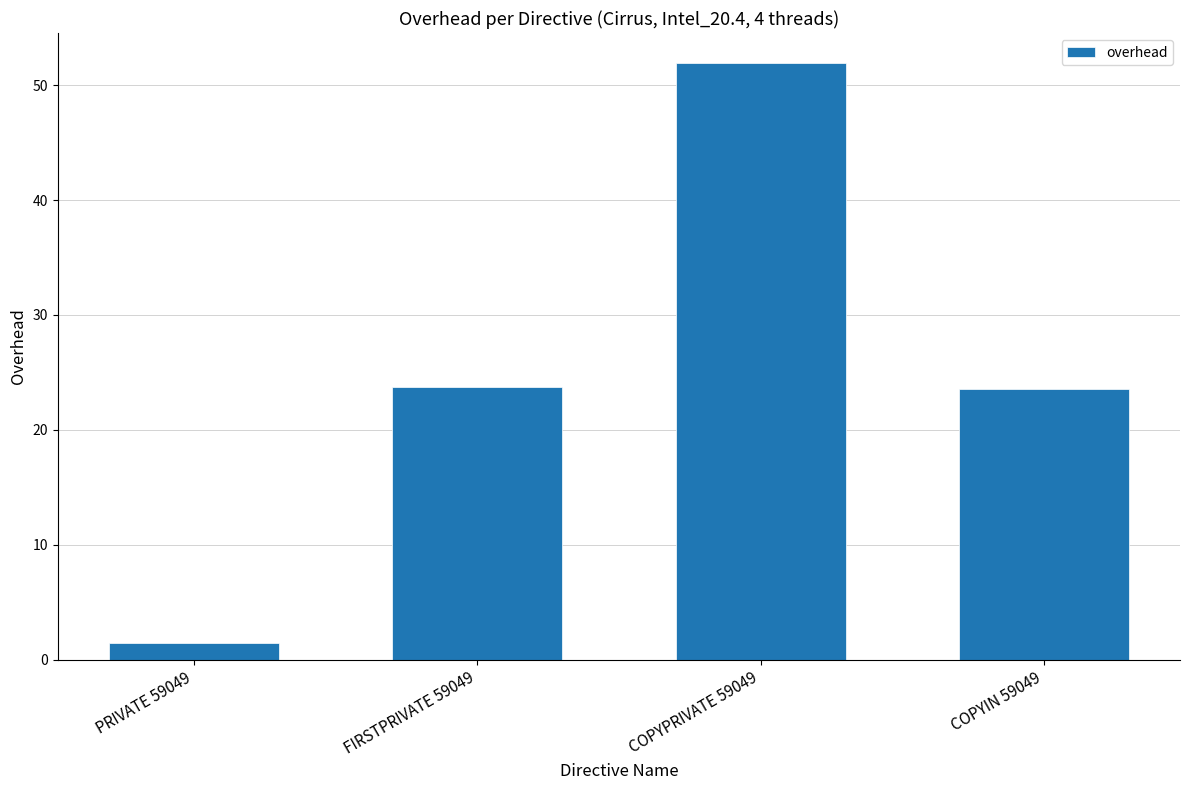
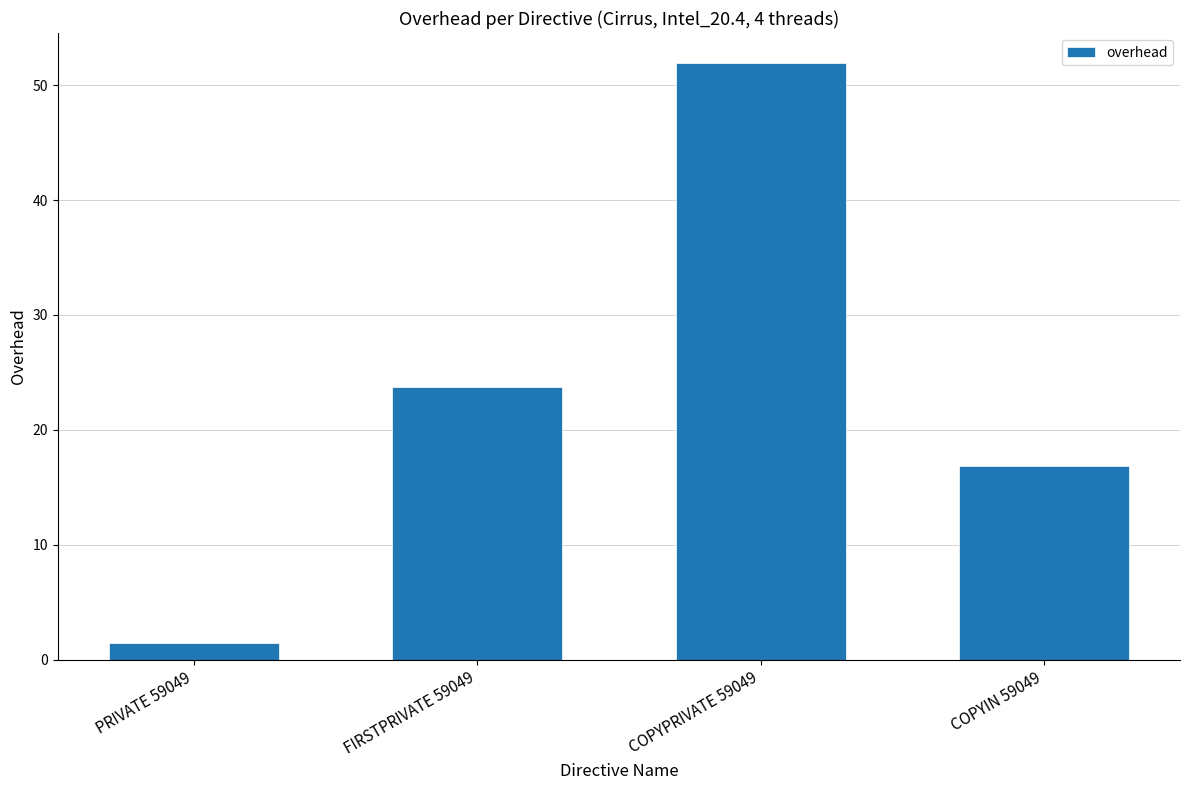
  {
    "PRIVATE 59049": 1.4,
    "FIRSTPRIVATE 59049": 23.7,
    "COPYPRIVATE 59049": 51.9,
-   "COPYIN 59049": 23.5
+   "COPYIN 59049": 16.9
  }
